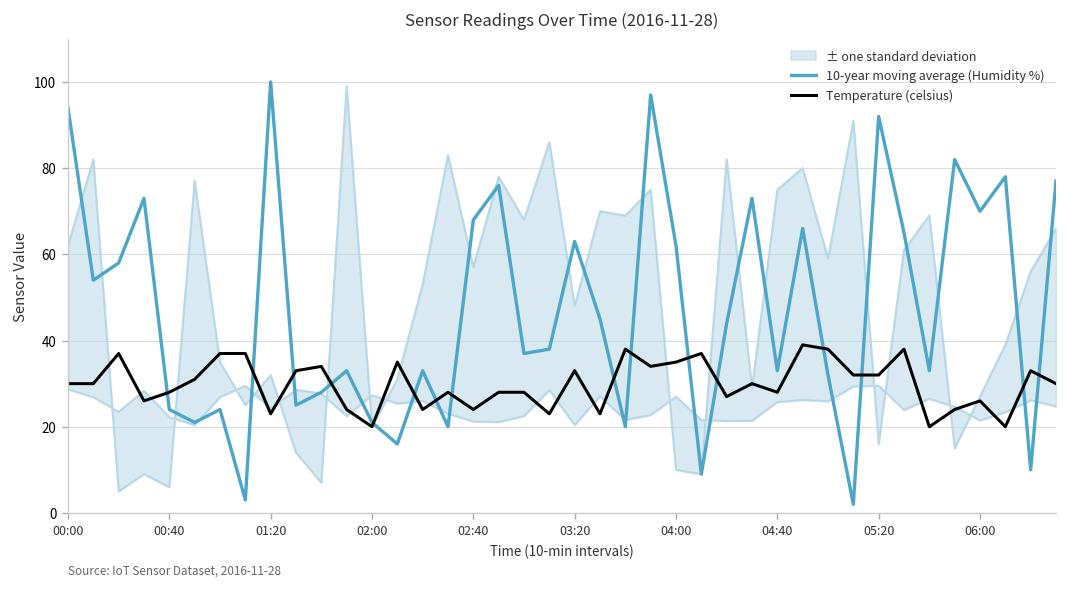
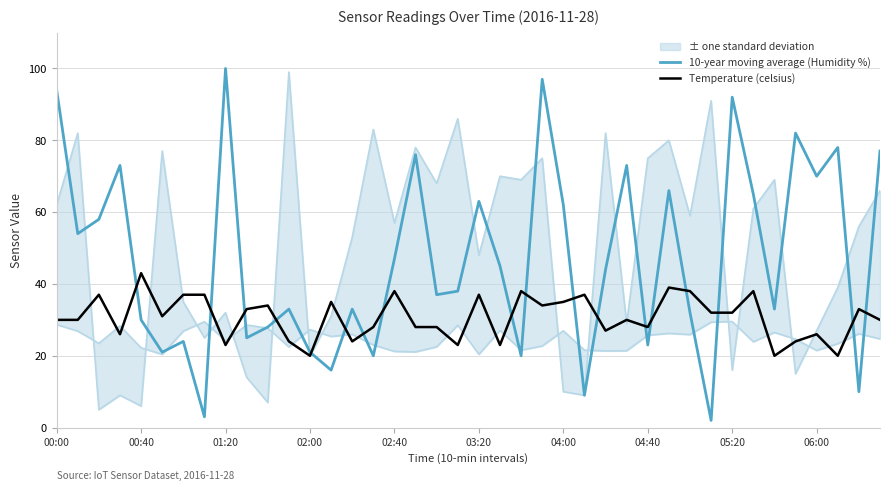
  {
    "10-year moving average (Humidity %)": {
      "00:00": 94,
-     "00:40": 24,
+     "00:40": 30,
      "01:20": 100,
      "02:00": 21,
-     "02:40": 68,
+     "02:40": 47,
      "03:20": 63,
      "04:00": 62,
-     "04:40": 33,
+     "04:40": 23,
      "05:20": 92,
      "06:00": 70
    },
    "Temperature (celsius)": {
      "00:00": 30,
-     "00:40": 28,
+     "00:40": 43,
      "01:20": 23,
-     "02:40": 24,
-     "03:20": 33,
+     "02:40": 38,
+     "03:20": 37,
      "04:00": 35,
      "04:40": 28,
      "05:20": 32,
      "06:00": 26
    }
  }
